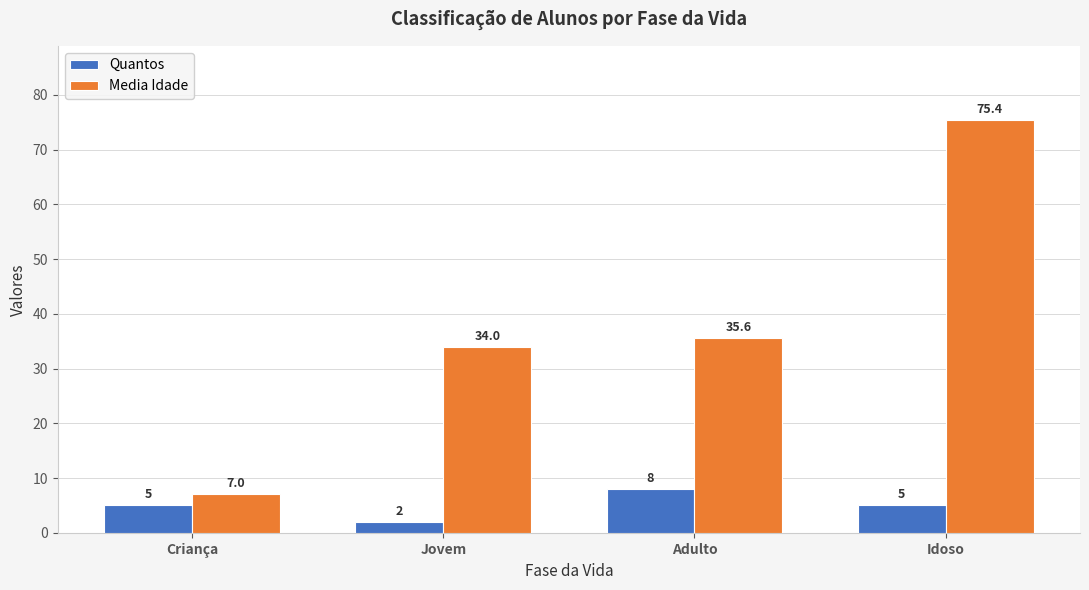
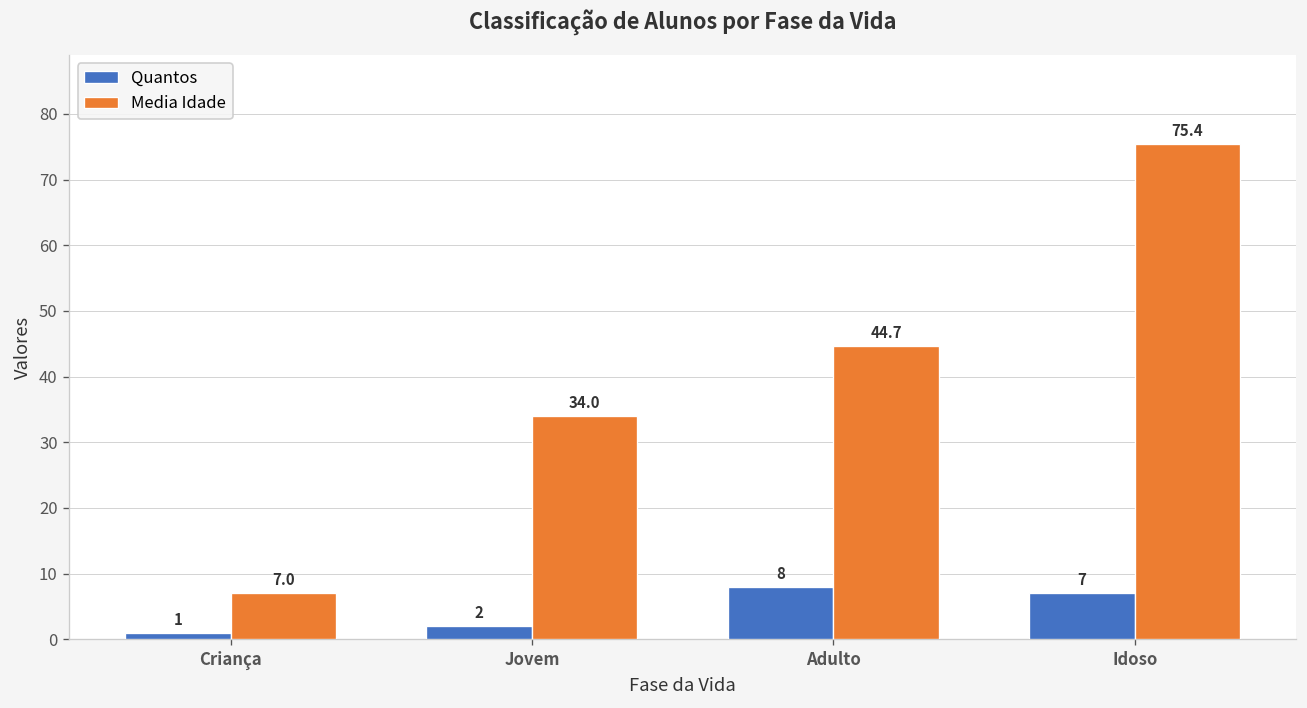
  {
    "Quantos": {
-     "Criança": 5,
+     "Criança": 1,
      "Jovem": 2,
      "Adulto": 8,
-     "Idoso": 5
+     "Idoso": 7
    },
    "Media Idade": {
      "Criança": 7.0,
      "Jovem": 34.0,
-     "Adulto": 35.6,
+     "Adulto": 44.7,
      "Idoso": 75.4
    }
  }
